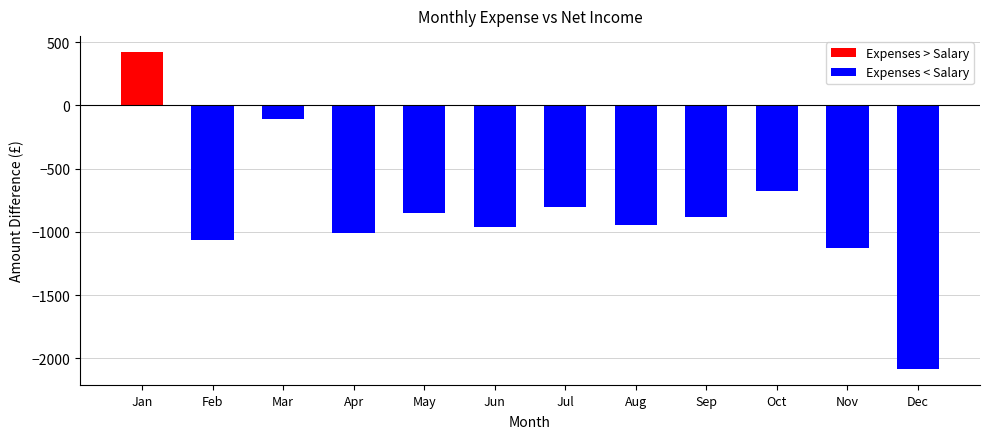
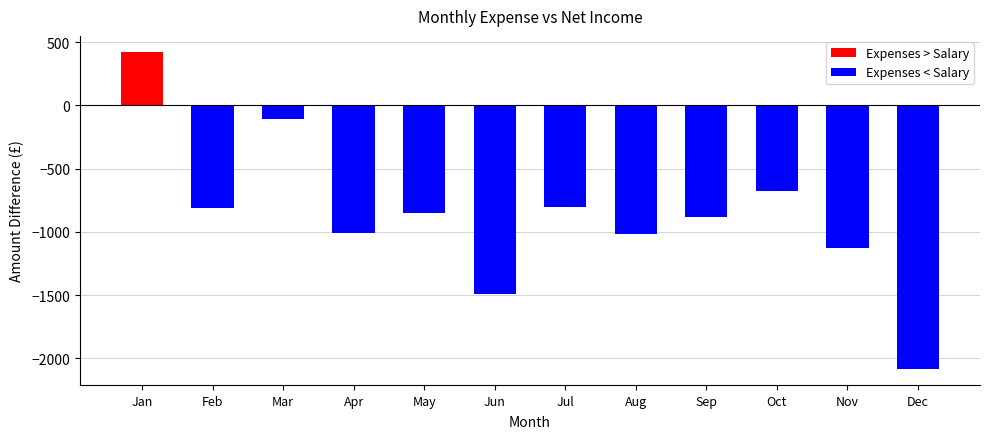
  {
    "Jan": 420,
-   "Feb": -1070,
+   "Feb": -810,
    "Mar": -110,
    "Apr": -1010,
    "May": -850,
-   "Jun": -960,
+   "Jun": -1490,
    "Jul": -800,
-   "Aug": -950,
+   "Aug": -1020,
    "Sep": -880,
    "Oct": -680,
    "Nov": -1130,
    "Dec": -2090
  }
